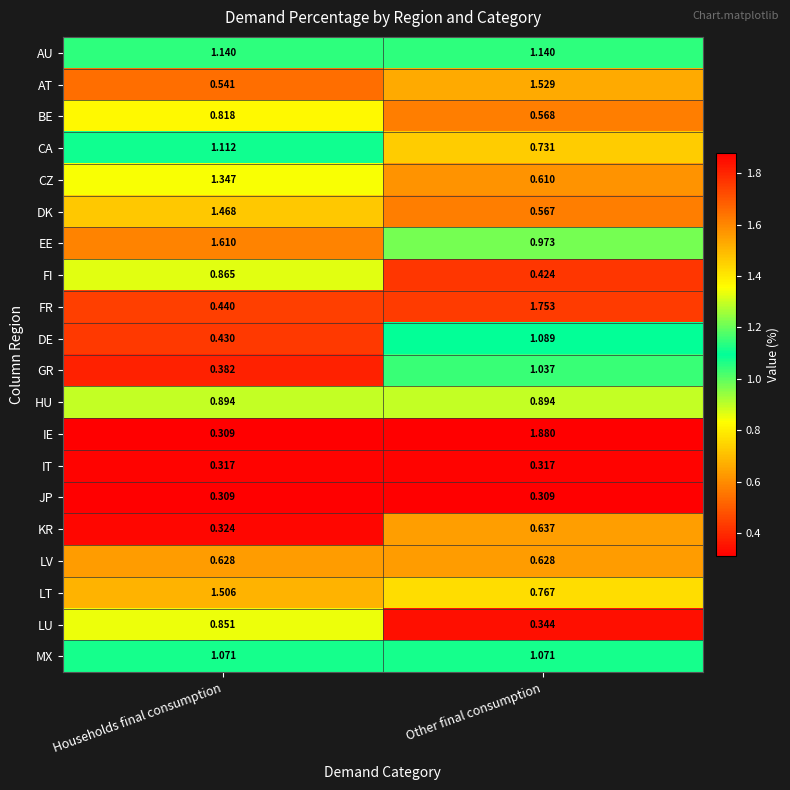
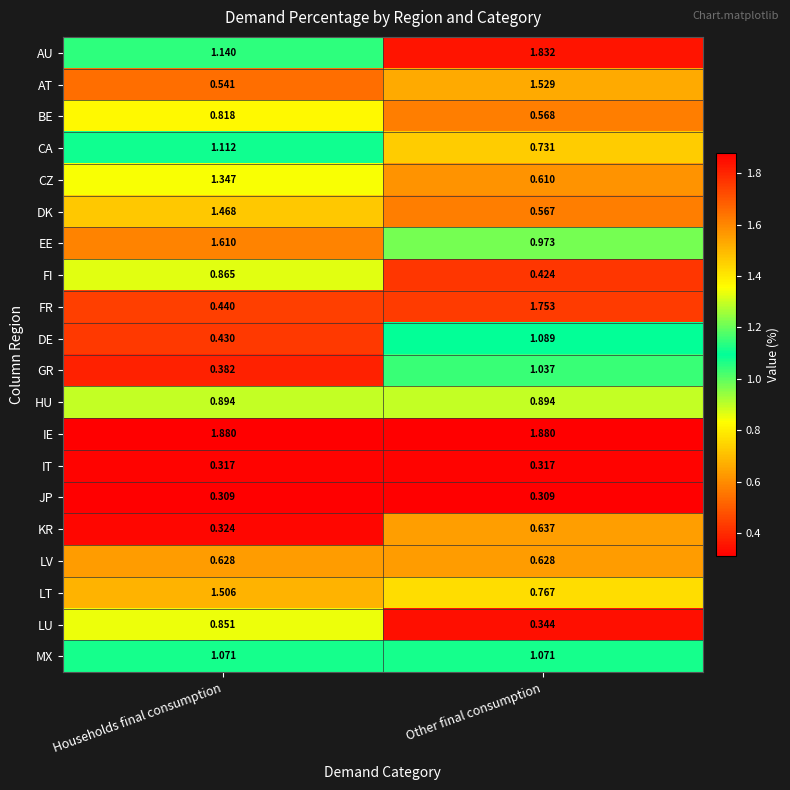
  {
    "AU": {
      "Households final consumption": 1.140,
-     "Other final consumption": 1.140
+     "Other final consumption": 1.832
    },
    "AT": {
      "Households final consumption": 0.541,
      "Other final consumption": 1.529
    },
    "BE": {
      "Households final consumption": 0.818,
      "Other final consumption": 0.568
    },
    "CA": {
      "Households final consumption": 1.112,
      "Other final consumption": 0.731
    },
    "CZ": {
      "Households final consumption": 1.347,
      "Other final consumption": 0.610
    },
    "DK": {
      "Households final consumption": 1.468,
      "Other final consumption": 0.567
    },
    "EE": {
      "Households final consumption": 1.610,
      "Other final consumption": 0.973
    },
    "FI": {
      "Households final consumption": 0.865,
      "Other final consumption": 0.424
    },
    "FR": {
      "Households final consumption": 0.440,
      "Other final consumption": 1.753
    },
    "DE": {
      "Households final consumption": 0.430,
      "Other final consumption": 1.089
    },
    "GR": {
      "Households final consumption": 0.382,
      "Other final consumption": 1.037
    },
    "HU": {
      "Households final consumption": 0.894,
      "Other final consumption": 0.894
    },
    "IE": {
-     "Households final consumption": 0.309,
+     "Households final consumption": 1.880,
      "Other final consumption": 1.880
    },
    "IT": {
      "Households final consumption": 0.317,
      "Other final consumption": 0.317
    },
    "JP": {
      "Households final consumption": 0.309,
      "Other final consumption": 0.309
    },
    "KR": {
      "Households final consumption": 0.324,
      "Other final consumption": 0.637
    },
    "LV": {
      "Households final consumption": 0.628,
      "Other final consumption": 0.628
    },
    "LT": {
      "Households final consumption": 1.506,
      "Other final consumption": 0.767
    },
    "LU": {
      "Households final consumption": 0.851,
      "Other final consumption": 0.344
    },
    "MX": {
      "Households final consumption": 1.071,
      "Other final consumption": 1.071
    }
  }
